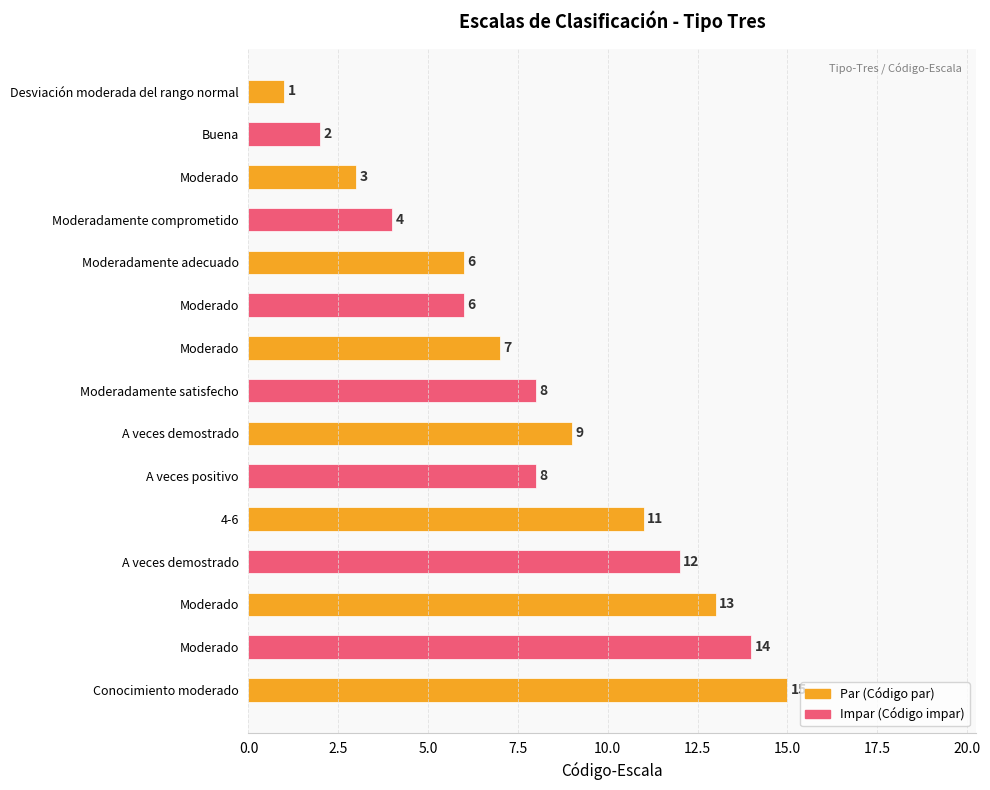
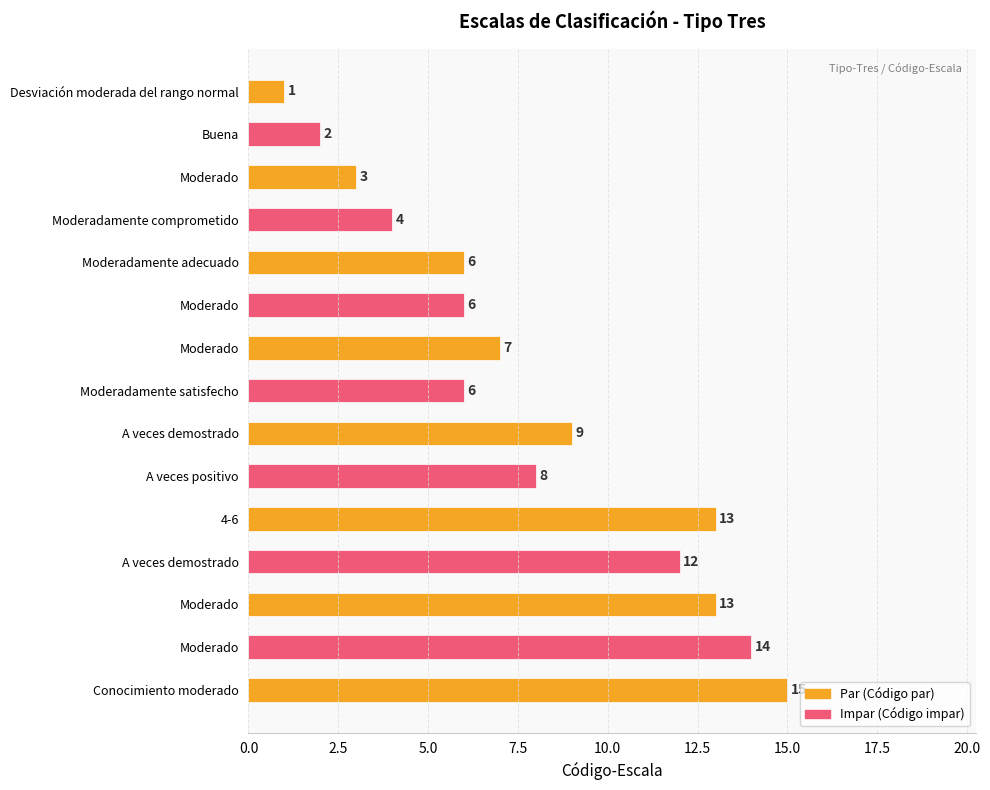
  {
    "Desviación moderada del rango normal": 1,
    "Buena": 2,
    "Moderadamente comprometido": 4,
    "Moderadamente adecuado": 6,
-   "Moderadamente satisfecho": 8,
+   "Moderadamente satisfecho": 6,
    "A veces positivo": 8,
-   "4-6": 11
+   "4-6": 13
  }
